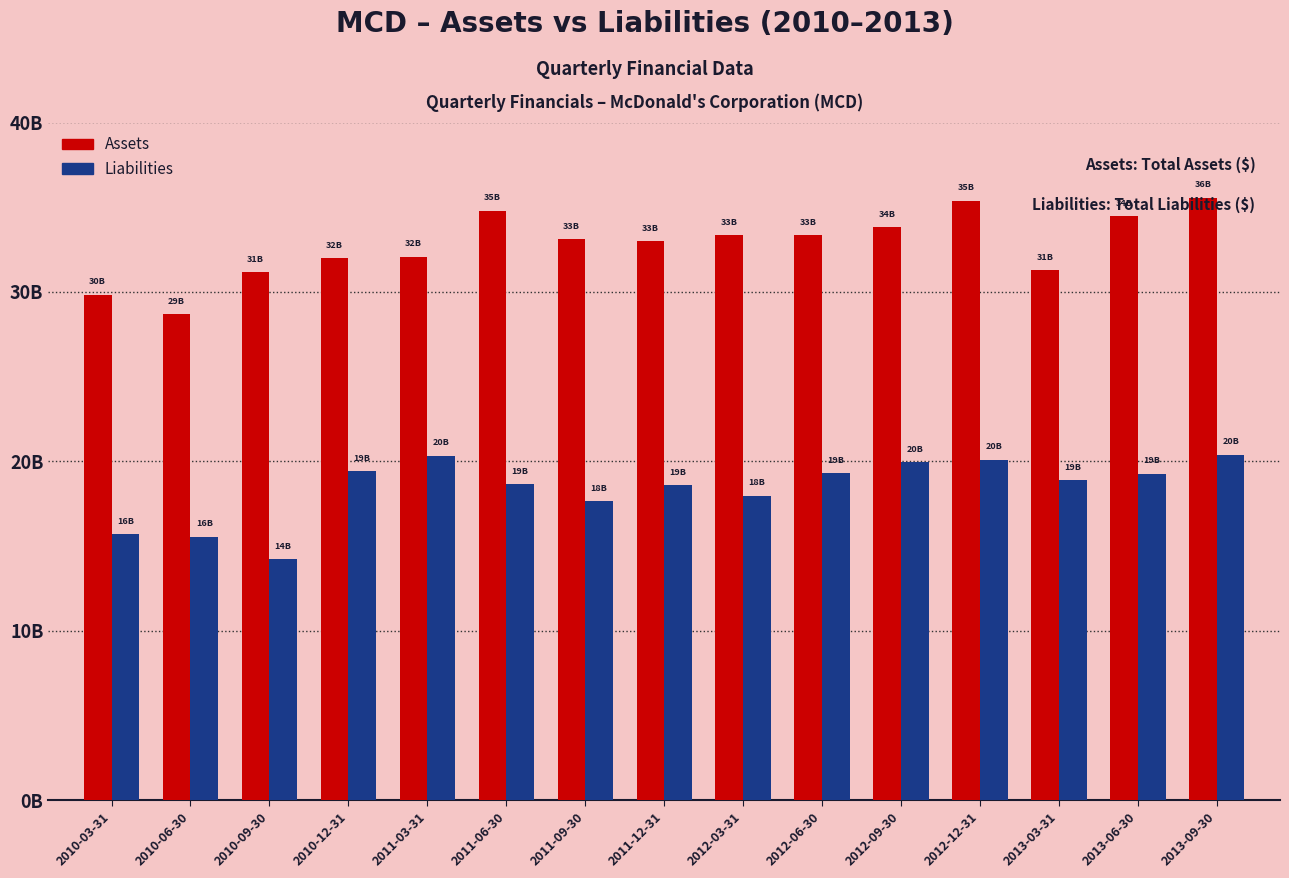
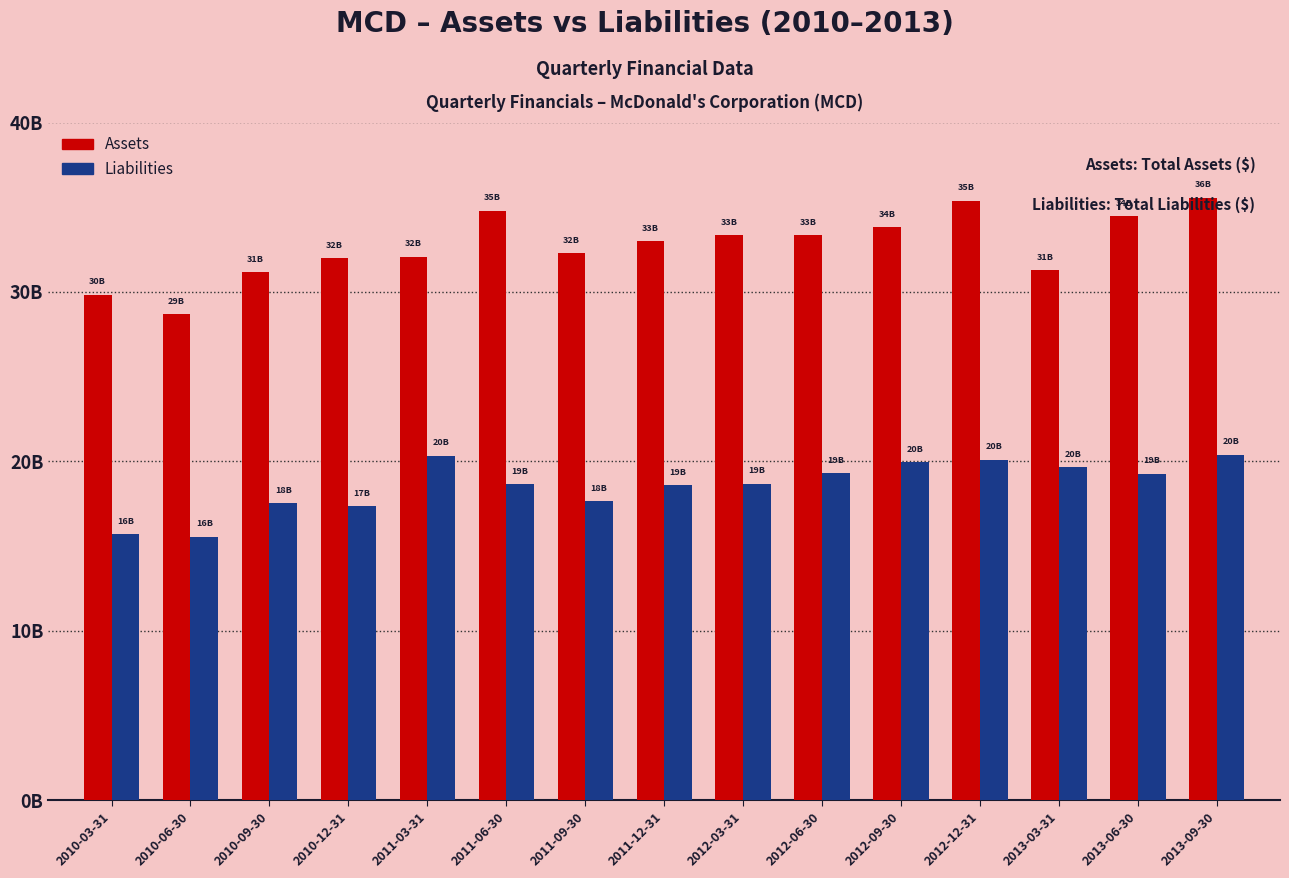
  {
    "Assets": {
      "2010-03-31": "30B",
      "2010-06-30": "29B",
      "2010-09-30": "31B",
      "2010-12-31": "32B",
      "2011-03-31": "32B",
      "2011-06-30": "35B",
-     "2011-09-30": "33B",
+     "2011-09-30": "32B",
      "2011-12-31": "33B",
      "2012-03-31": "33B",
      "2012-06-30": "33B",
      "2012-09-30": "34B",
      "2012-12-31": "35B",
      "2013-03-31": "31B",
      "2013-09-30": "36B"
    },
    "Liabilities": {
      "2010-03-31": "16B",
      "2010-06-30": "16B",
-     "2010-09-30": "14B",
-     "2010-12-31": "19B",
+     "2010-09-30": "18B",
+     "2010-12-31": "17B",
      "2011-03-31": "20B",
      "2011-06-30": "19B",
      "2011-09-30": "18B",
      "2011-12-31": "19B",
-     "2012-03-31": "18B",
+     "2012-03-31": "19B",
      "2012-06-30": "19B",
      "2012-09-30": "20B",
      "2012-12-31": "20B",
-     "2013-03-31": "19B",
+     "2013-03-31": "20B",
      "2013-06-30": "19B",
      "2013-09-30": "20B"
    }
  }
